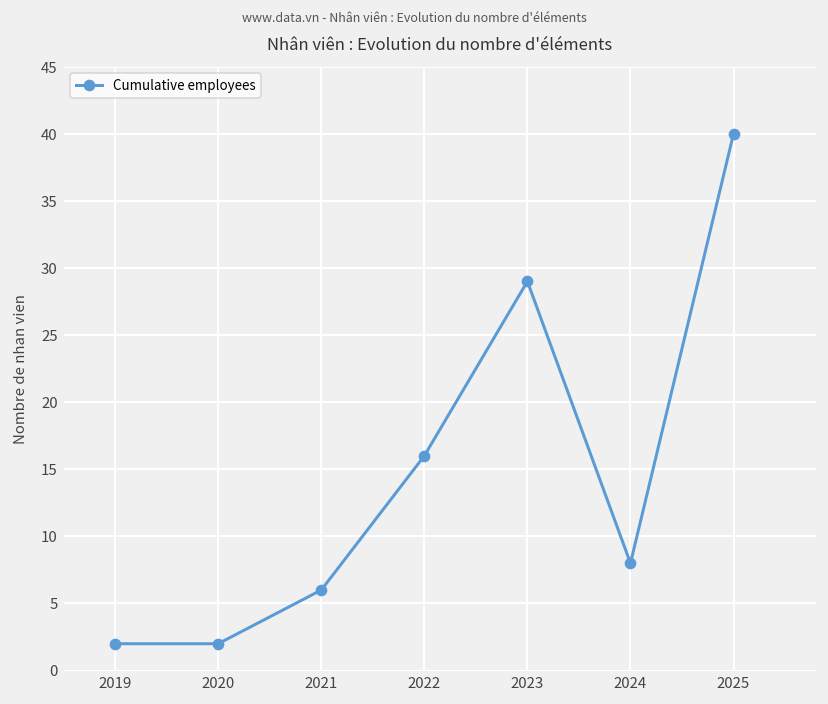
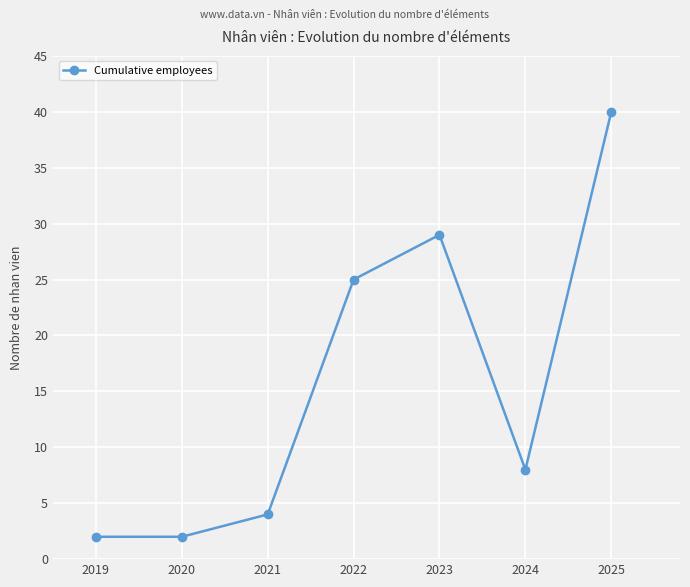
  {
    "2019": 2,
    "2020": 2,
-   "2021": 6,
-   "2022": 16,
+   "2021": 4,
+   "2022": 25,
    "2023": 29,
    "2024": 8,
    "2025": 40
  }
